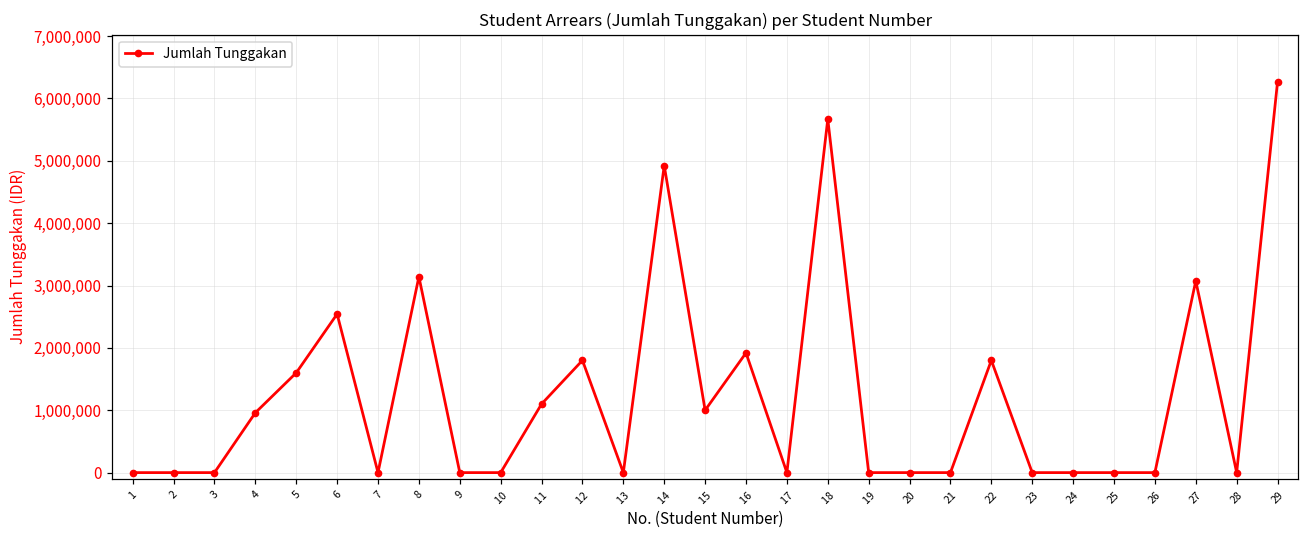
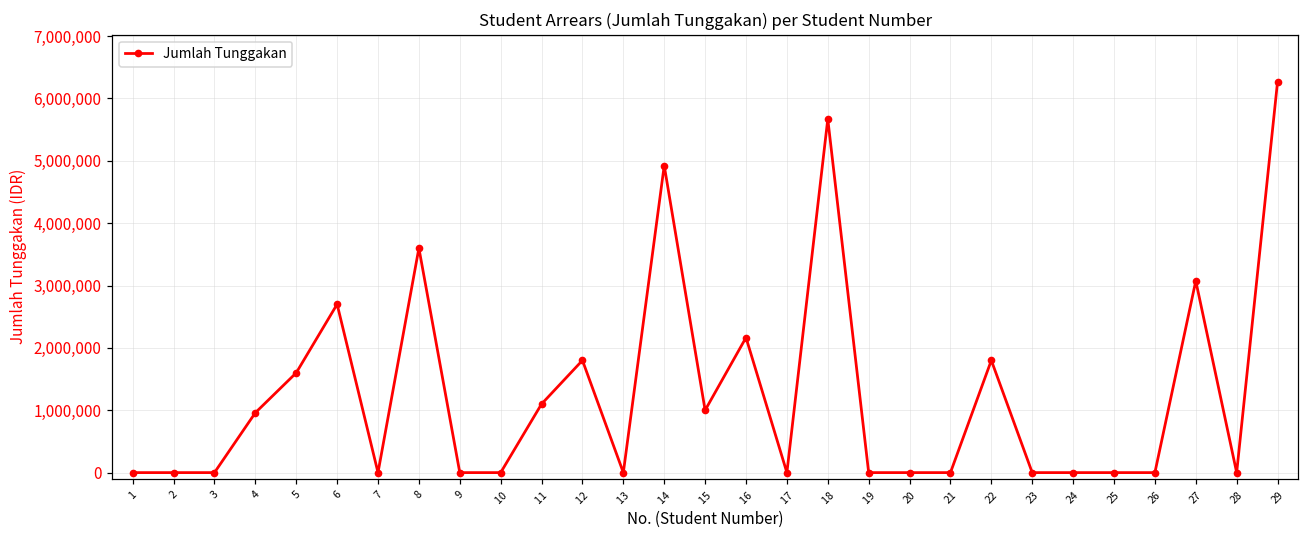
  {
    "1": "0",
    "2": "0",
    "3": "0",
    "4": "1,000,000",
    "5": "1,600,000",
-   "6": "2,500,000",
+   "6": "2,700,000",
    "7": "0",
-   "8": "3,100,000",
+   "8": "3,600,000",
    "9": "0",
    "10": "0",
    "11": "1,100,000",
    "12": "1,800,000",
    "13": "0",
    "14": "4,900,000",
    "15": "1,000,000",
-   "16": "1,900,000",
+   "16": "2,200,000",
    "17": "0",
    "18": "5,700,000",
    "19": "0",
    "20": "0",
    "21": "0",
    "22": "1,800,000",
    "23": "0",
    "24": "0",
    "25": "0",
    "26": "0",
    "27": "3,100,000",
    "28": "0",
    "29": "6,300,000"
  }
